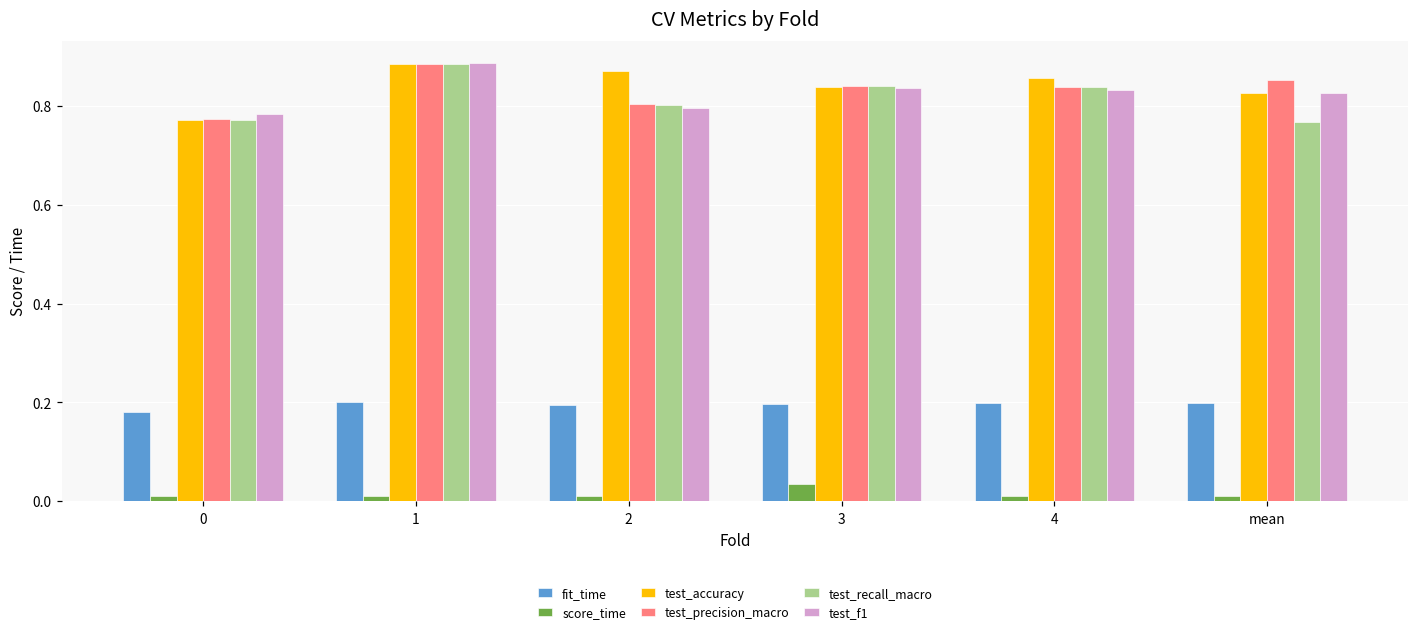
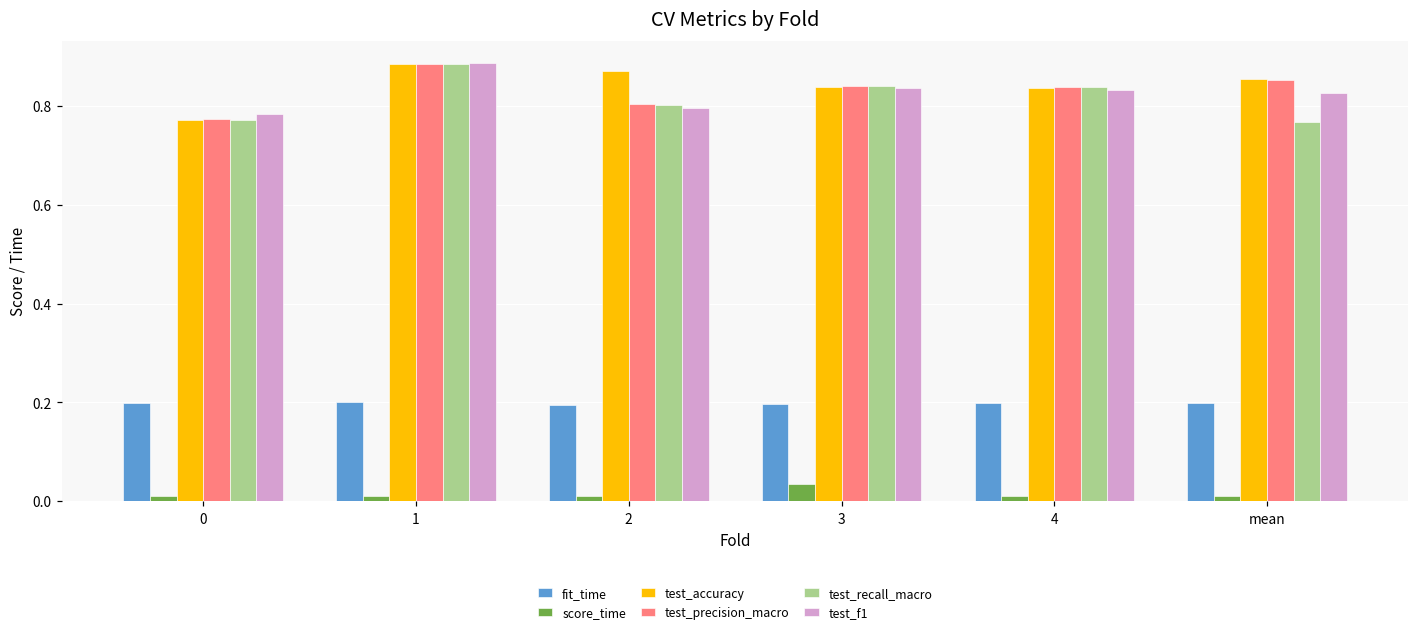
  {
    "fit_time": {
-     "0": 0.18,
+     "0": 0.20,
      "1": 0.20,
      "2": 0.19,
      "3": 0.20,
      "4": 0.20,
      "mean": 0.20
    },
    "score_time": {
      "0": 0.01,
      "1": 0.01,
      "2": 0.01,
      "3": 0.04,
      "4": 0.01,
      "mean": 0.01
    },
    "test_accuracy": {
      "0": 0.77,
      "1": 0.88,
      "2": 0.87,
      "3": 0.84,
-     "4": 0.86,
-     "mean": 0.83
+     "4": 0.84,
+     "mean": 0.86
    },
    "test_precision_macro": {
      "0": 0.77,
      "1": 0.89,
      "2": 0.80,
      "3": 0.84,
      "4": 0.84,
      "mean": 0.85
    },
    "test_recall_macro": {
      "0": 0.77,
      "1": 0.88,
      "2": 0.80,
      "3": 0.84,
      "4": 0.84,
      "mean": 0.77
    },
    "test_f1": {
      "0": 0.78,
      "1": 0.89,
      "2": 0.80,
      "3": 0.84,
      "4": 0.83,
      "mean": 0.83
    }
  }
